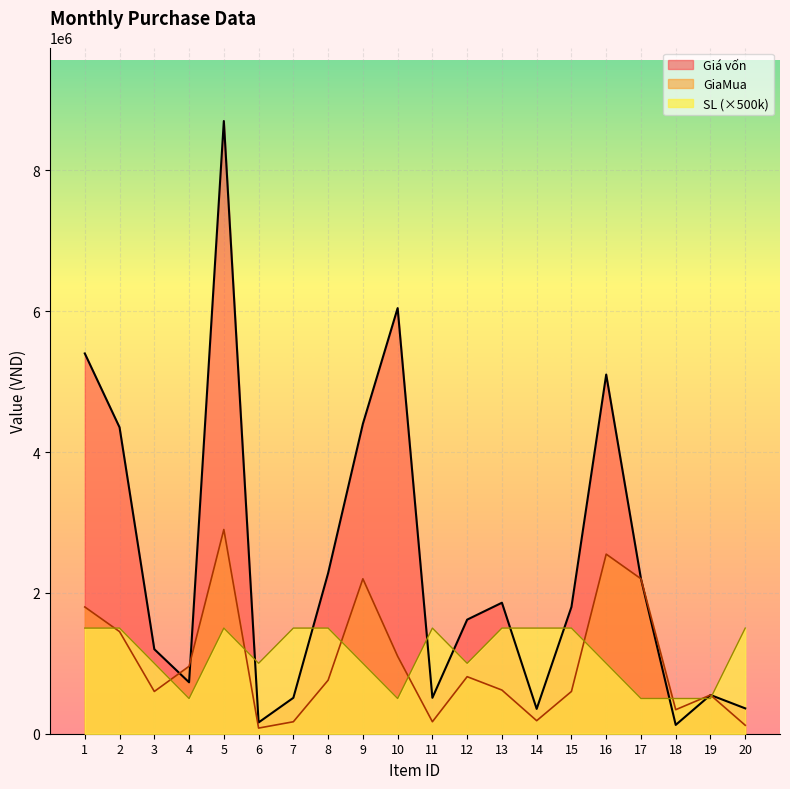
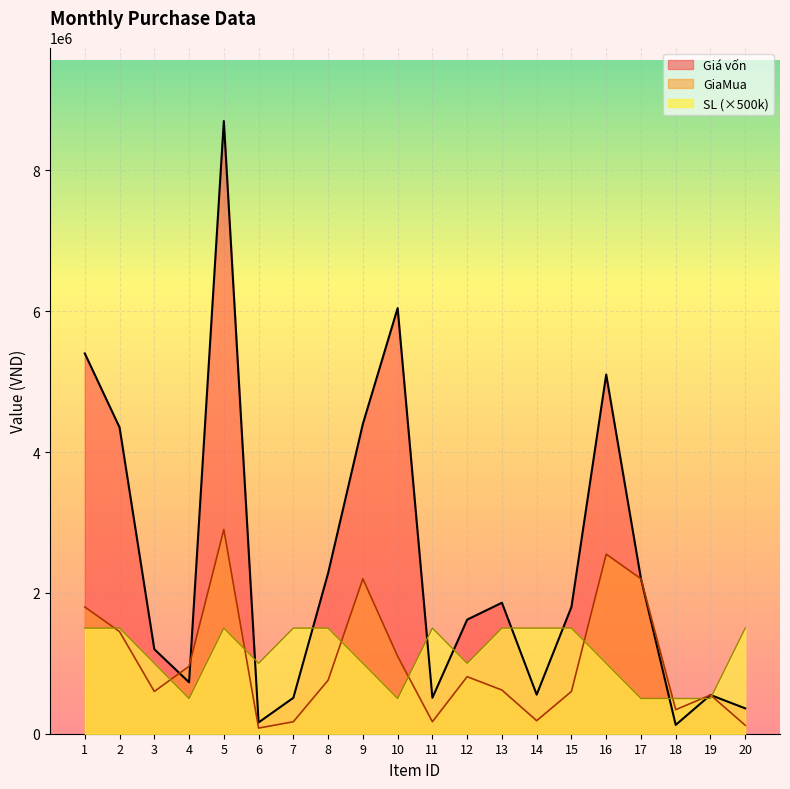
  {
    "Giá vốn": {
      "1": 5400000,
      "2": 4400000,
      "3": 1200000,
      "4": 700000,
      "5": 8700000,
      "6": 200000,
      "7": 500000,
      "8": 2300000,
      "9": 4400000,
      "10": 6000000,
      "11": 500000,
      "12": 1600000,
      "13": 1900000,
-     "14": 400000,
+     "14": 600000,
      "15": 1800000,
      "16": 5100000,
      "18": 100000,
      "20": 400000
    },
    "GiaMua": {
      "1": 1800000,
      "2": 1500000,
      "3": 600000,
      "4": 1000000,
      "5": 2900000,
      "6": 100000,
      "7": 200000,
      "8": 800000,
      "9": 2200000,
      "10": 1100000,
      "11": 200000,
      "12": 800000,
      "13": 600000,
      "14": 200000,
      "15": 600000,
      "16": 2600000,
      "18": 300000,
      "20": 100000
    },
    "SL (×500k)": {
      "1": 1500000,
      "2": 1500000,
      "3": 1000000,
      "4": 500000,
      "5": 1500000,
      "6": 1000000,
      "7": 1500000,
      "8": 1500000,
      "9": 1000000,
      "10": 500000,
      "11": 1500000,
      "12": 1000000,
      "13": 1500000,
      "14": 1500000,
      "15": 1500000,
      "16": 1000000,
      "17": 500000,
      "18": 500000,
      "19": 500000,
      "20": 1500000
    }
  }
